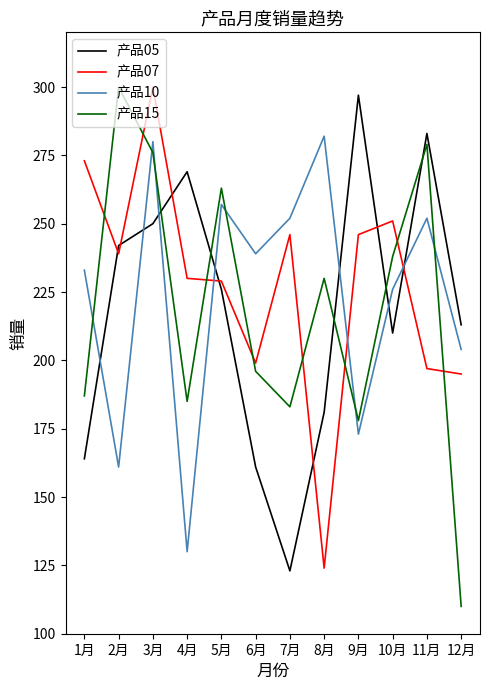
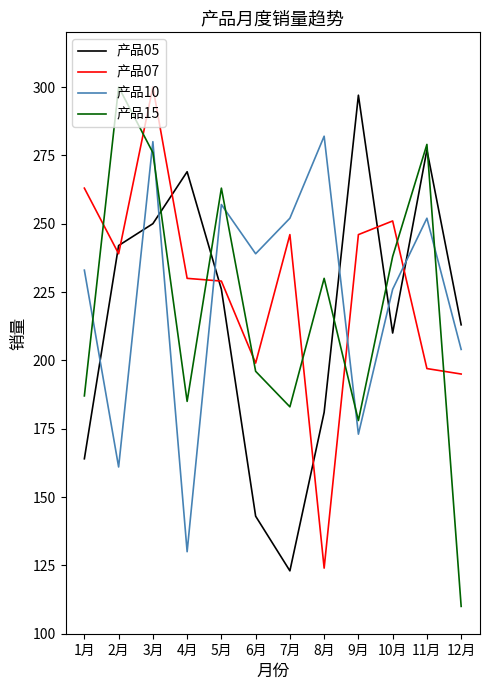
  {
    "产品05": {
      "1月": 164,
      "2月": 242,
      "3月": 250,
      "4月": 269,
      "5月": 226,
-     "6月": 161,
+     "6月": 143,
      "7月": 123,
      "8月": 181,
      "9月": 297,
      "10月": 210,
-     "11月": 283,
+     "11月": 277,
      "12月": 213
    },
    "产品07": {
-     "1月": 273,
+     "1月": 263,
      "2月": 239,
      "4月": 230,
      "5月": 229,
      "6月": 199,
      "7月": 246,
      "8月": 124,
      "9月": 246,
      "10月": 251,
      "11月": 197,
      "12月": 195
    },
    "产品10": {
      "1月": 233,
      "2月": 161,
      "3月": 280,
      "4月": 130,
      "5月": 257,
      "6月": 239,
      "7月": 252,
      "8月": 282,
      "9月": 173,
      "10月": 226,
      "11月": 252,
      "12月": 204
    },
    "产品15": {
      "1月": 187,
      "3月": 276,
      "4月": 185,
      "5月": 263,
      "6月": 196,
      "7月": 183,
      "8月": 230,
      "9月": 178,
      "10月": 238,
      "11月": 279,
      "12月": 110
    }
  }
